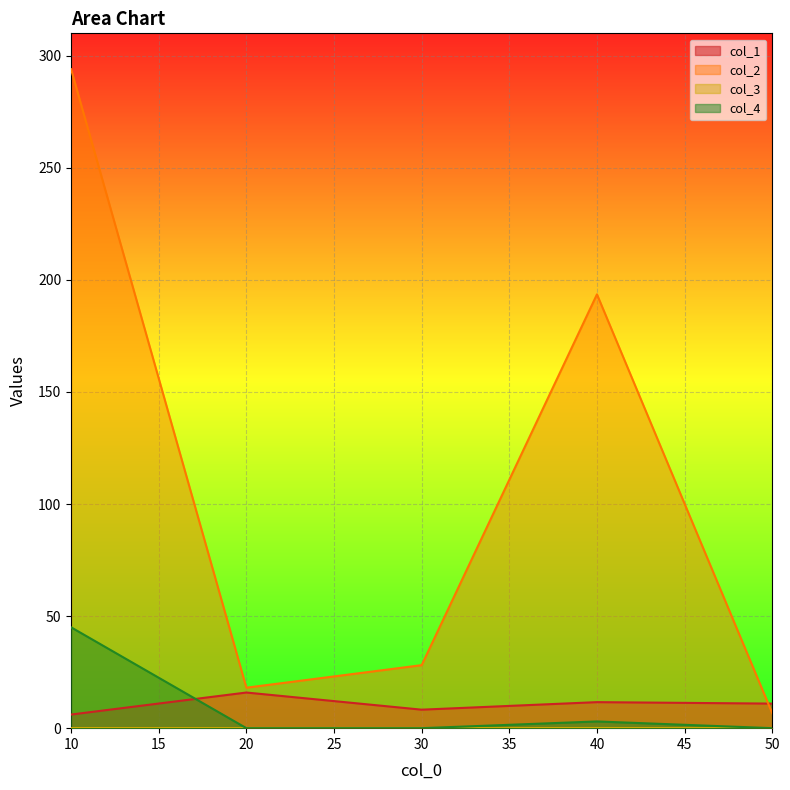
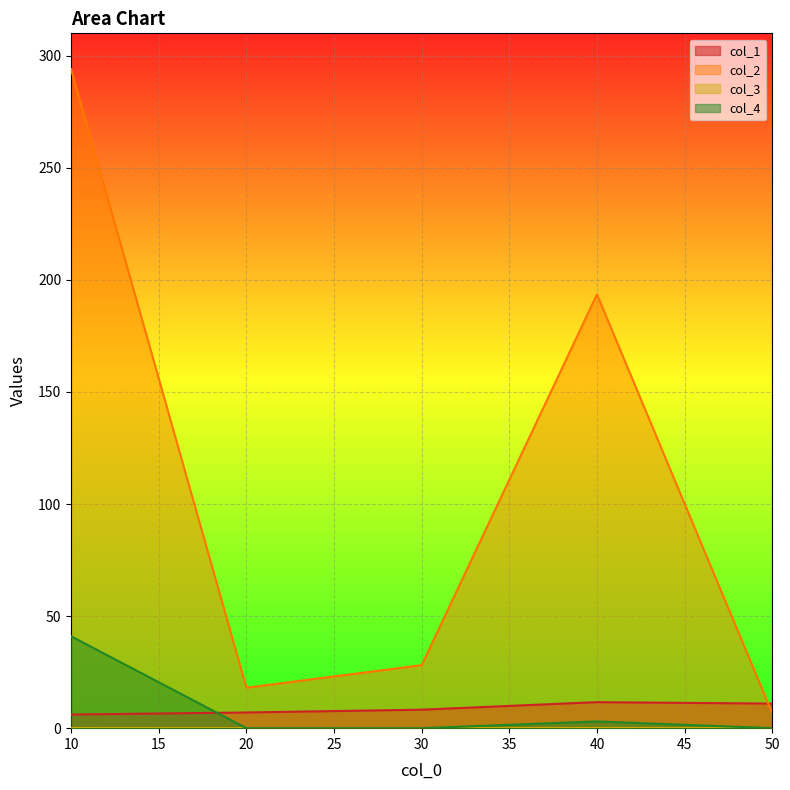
  {
    "col_1": {
      "10": 6,
-     "20": 16,
+     "20": 7,
      "30": 8,
      "40": 12,
      "50": 11
    },
    "col_4": {
-     "10": 45,
+     "10": 41,
      "40": 3
    }
  }
